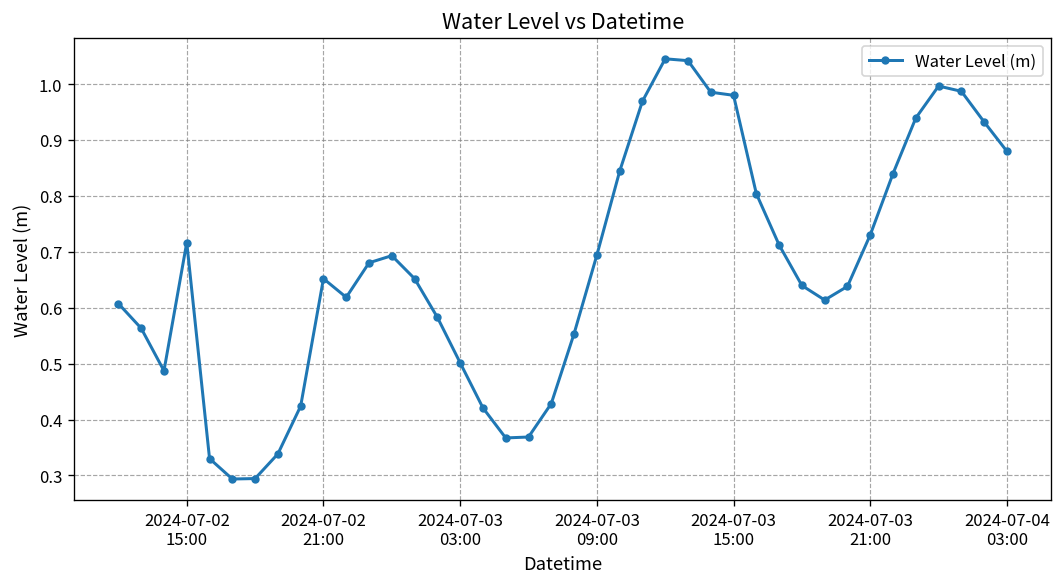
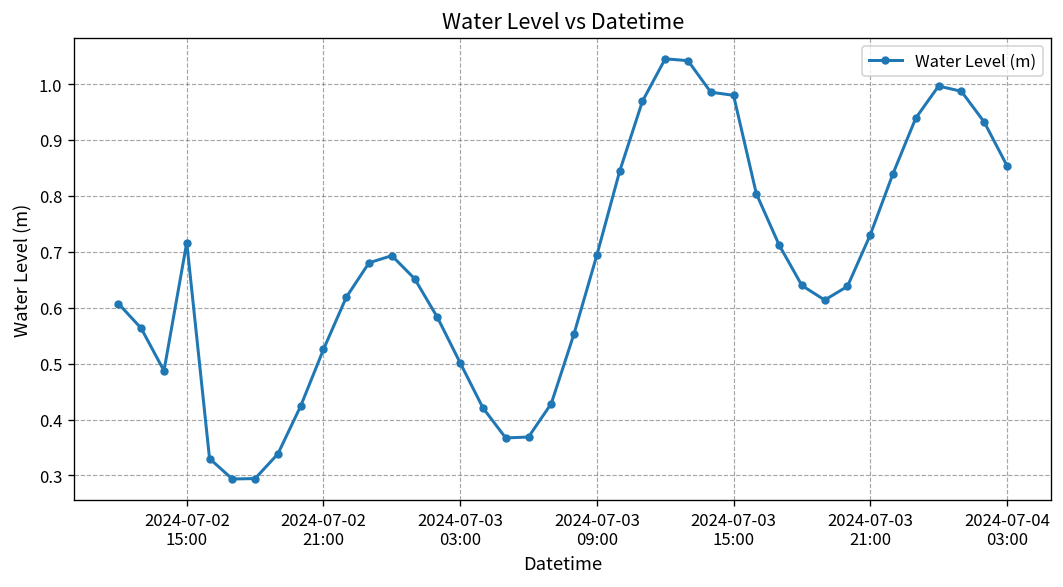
  {
    "2024-07-02 15:00": 0.72,
-   "2024-07-02 21:00": 0.65,
+   "2024-07-02 21:00": 0.53,
    "2024-07-03 03:00": 0.50,
    "2024-07-03 09:00": 0.69,
    "2024-07-03 15:00": 0.98,
    "2024-07-03 21:00": 0.73,
-   "2024-07-04 03:00": 0.88
+   "2024-07-04 03:00": 0.85
  }
